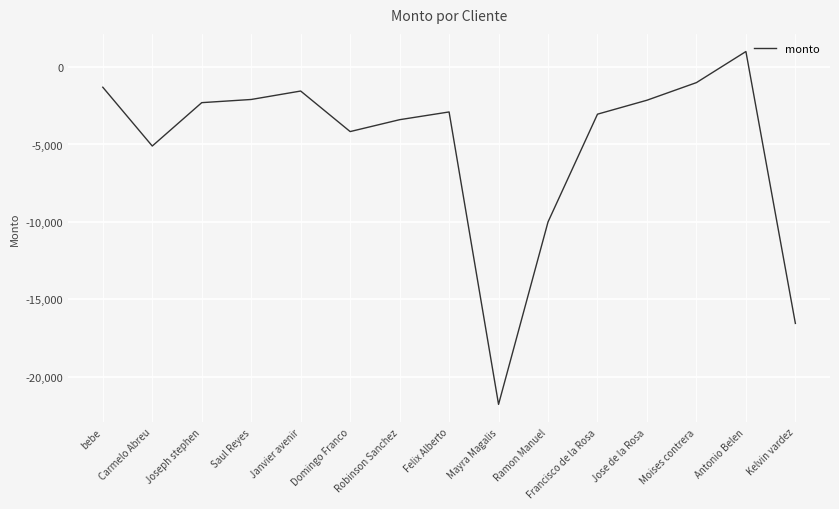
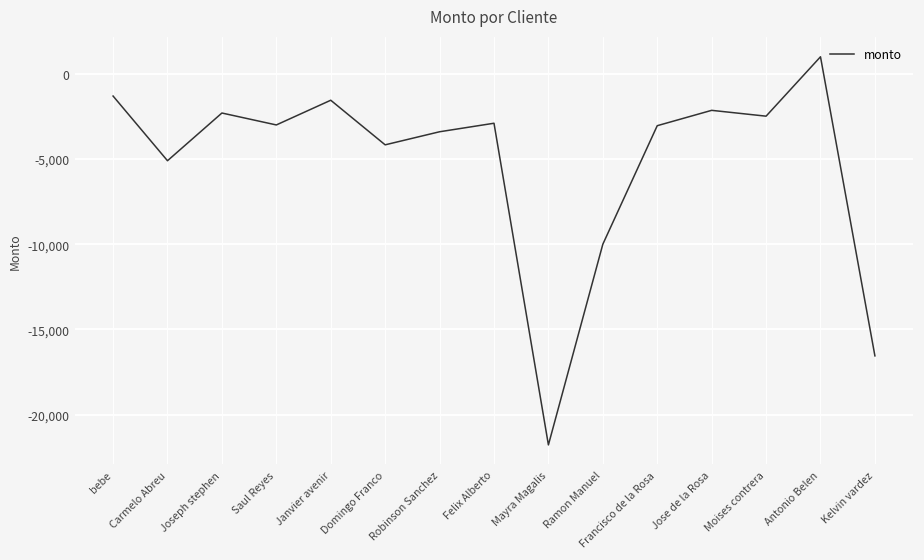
  {
    "bebe": "-1,300",
    "Carmelo Abreu": "-5,100",
    "Joseph stephen": "-2,300",
-   "Saul Reyes": "-2,100",
+   "Saul Reyes": "-3,000",
    "Janvier avenir": "-1,600",
    "Domingo Franco": "-4,200",
    "Robinson Sanchez": "-3,400",
    "Felix Alberto": "-2,900",
    "Mayra Magalis": "-21,800",
    "Ramon Manuel": "-10,000",
    "Francisco de la Rosa": "-3,000",
    "Jose de la Rosa": "-2,100",
-   "Moises contrera": "-1,000",
+   "Moises contrera": "-2,500",
    "Antonio Belen": "1,000",
    "Kelvin vardez": "-16,600"
  }
